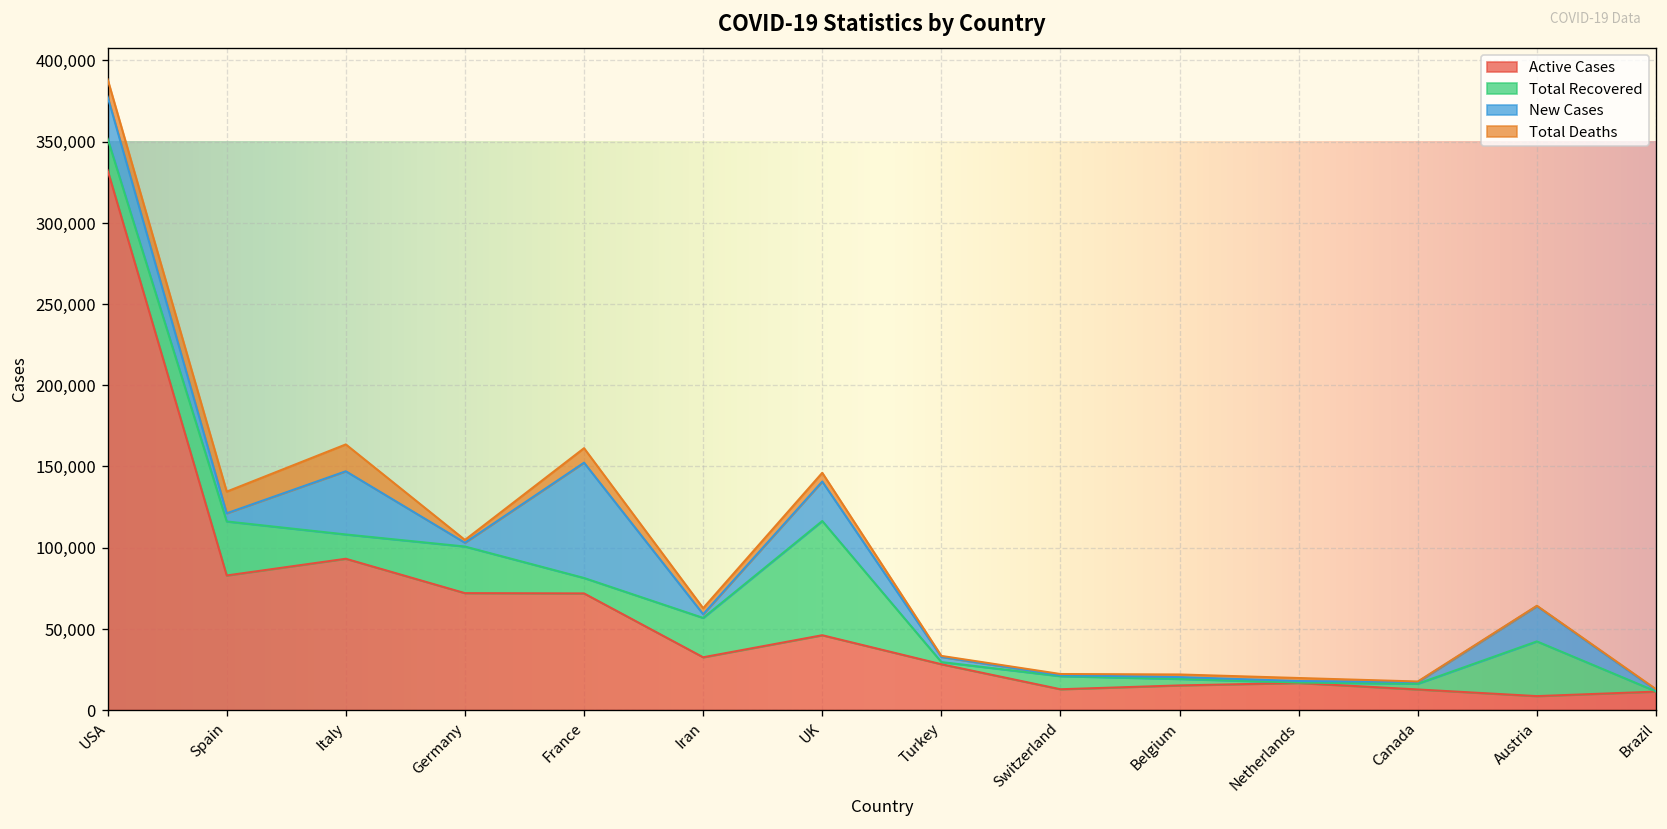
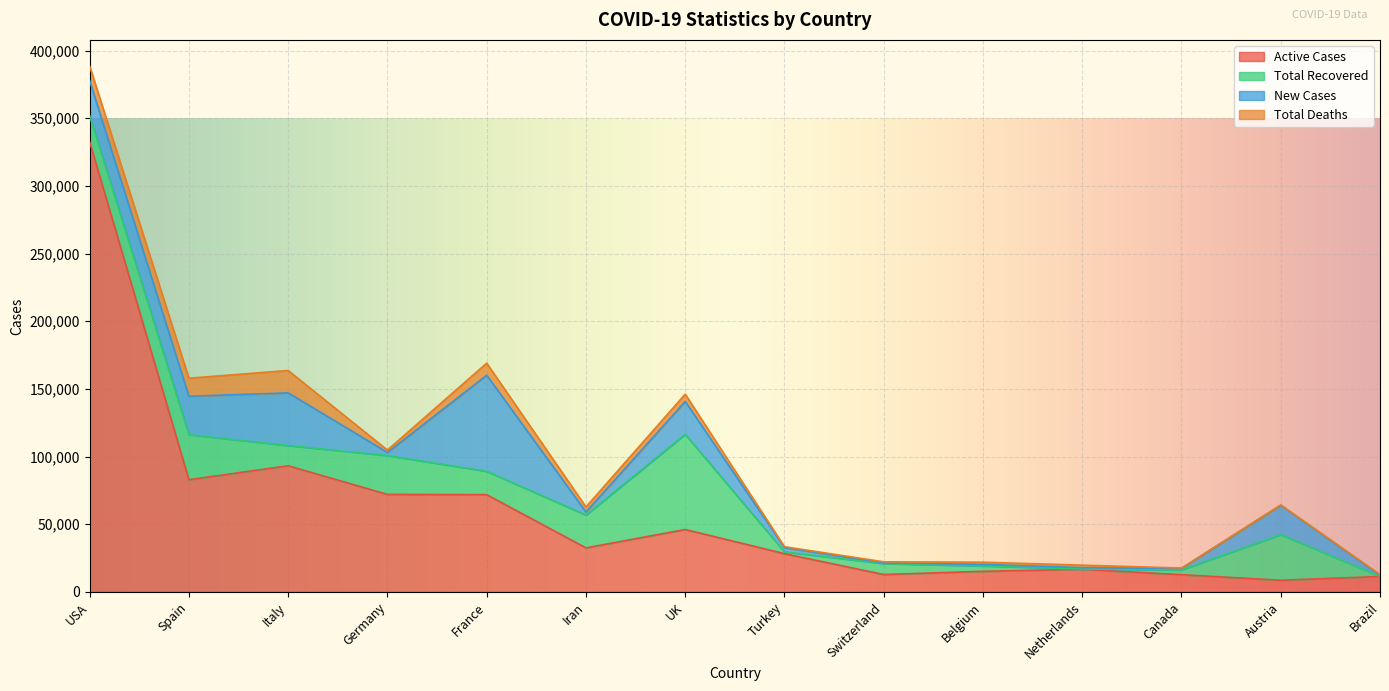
  {
    "Total Recovered": {
      "USA": "19,000",
      "Spain": "33,000",
      "Italy": "15,000",
      "Germany": "29,000",
-     "France": "10,000",
+     "France": "17,000",
      "Iran": "24,000",
      "UK": "70,000",
      "Austria": "34,000"
    },
    "New Cases": {
      "USA": "26,000",
-     "Spain": "5,000",
+     "Spain": "28,000",
      "Italy": "39,000",
      "France": "71,000",
      "Iran": "2,000",
      "UK": "24,000"
    }
  }
